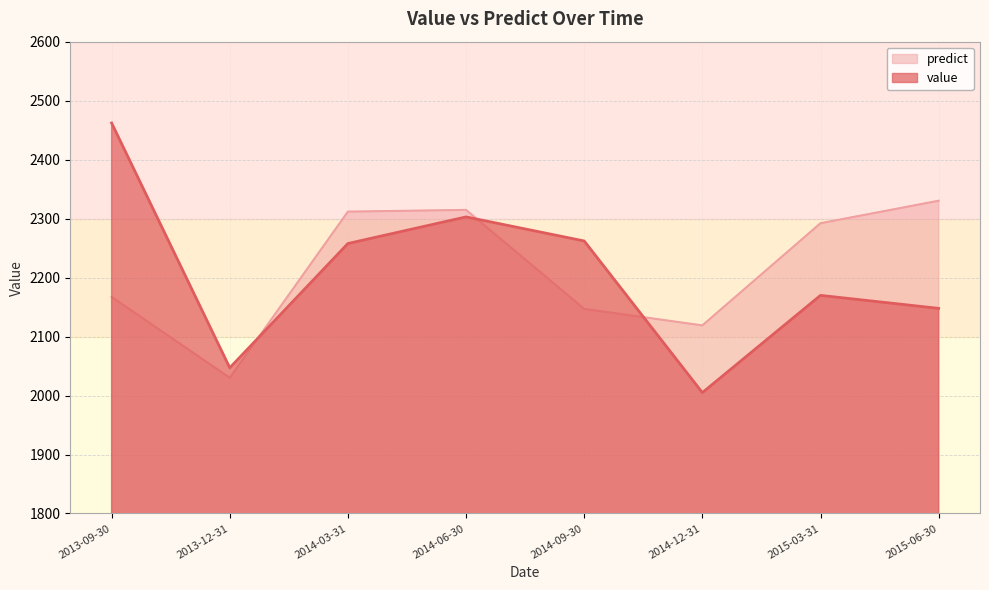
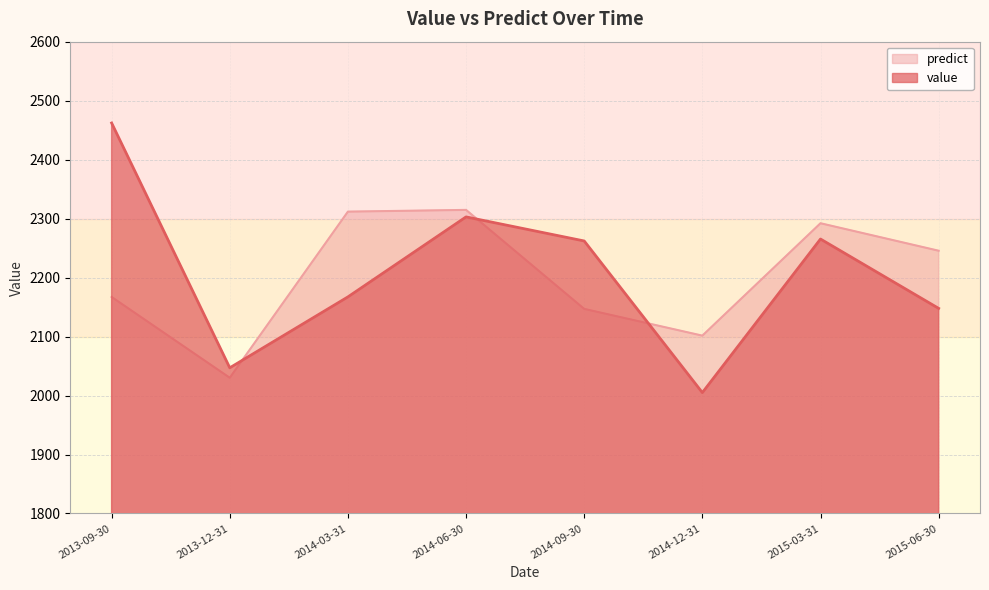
  {
    "predict": {
      "2013-09-30": 2170,
      "2013-12-31": 2030,
      "2014-03-31": 2310,
      "2014-06-30": 2310,
      "2014-09-30": 2150,
-     "2014-12-31": 2120,
+     "2014-12-31": 2100,
      "2015-03-31": 2290,
-     "2015-06-30": 2330
+     "2015-06-30": 2250
    },
    "value": {
      "2013-09-30": 2460,
      "2013-12-31": 2050,
-     "2014-03-31": 2260,
+     "2014-03-31": 2170,
      "2014-06-30": 2300,
      "2014-09-30": 2260,
      "2014-12-31": 2000,
-     "2015-03-31": 2170,
+     "2015-03-31": 2270,
      "2015-06-30": 2150
    }
  }
